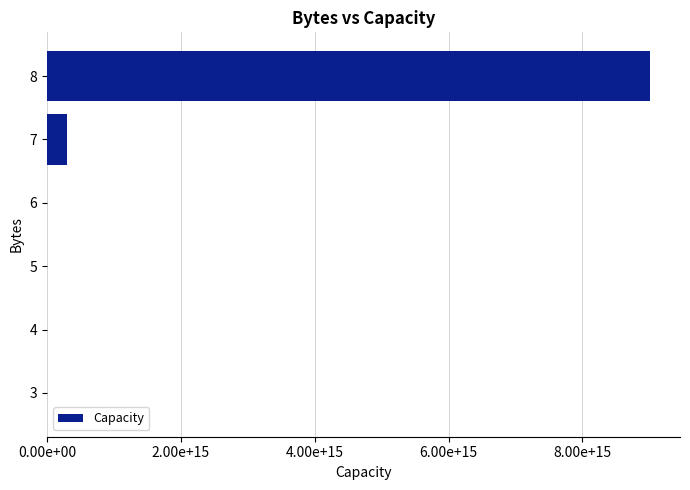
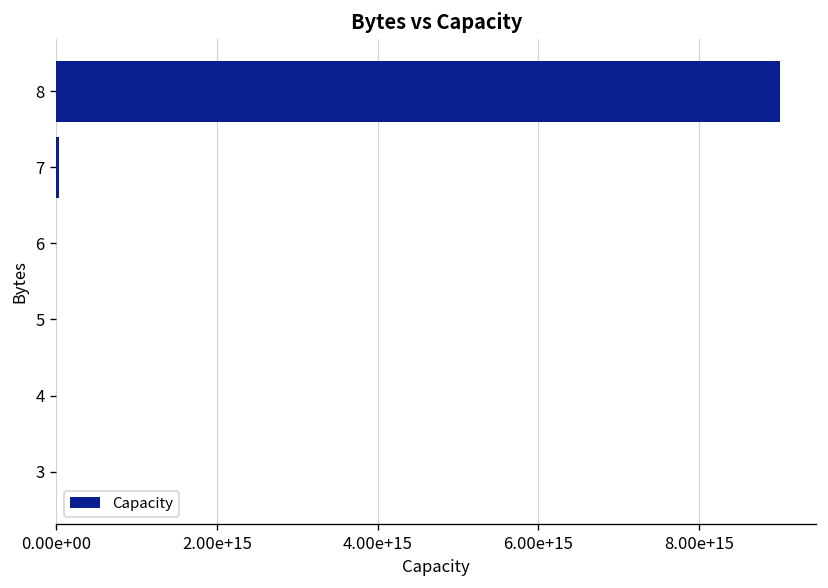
  {
    "8": 9000000000000000,
-   "7": 300000000000000
+   "7": 0
  }
